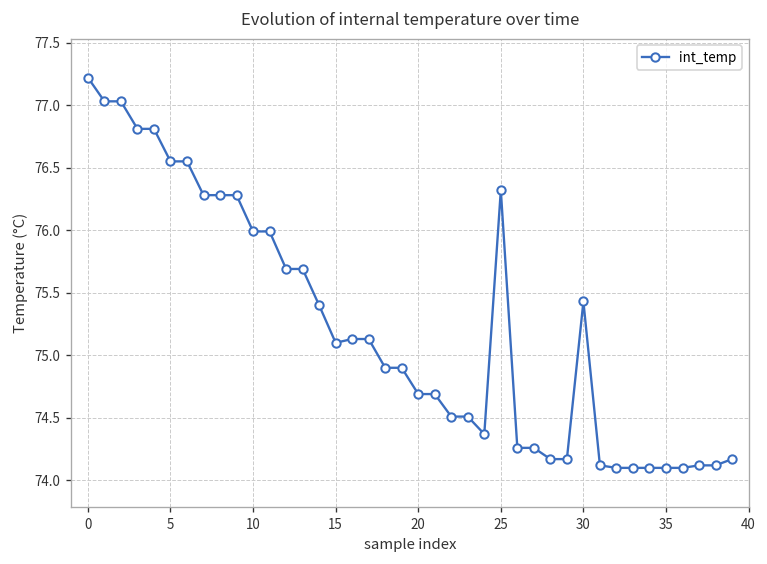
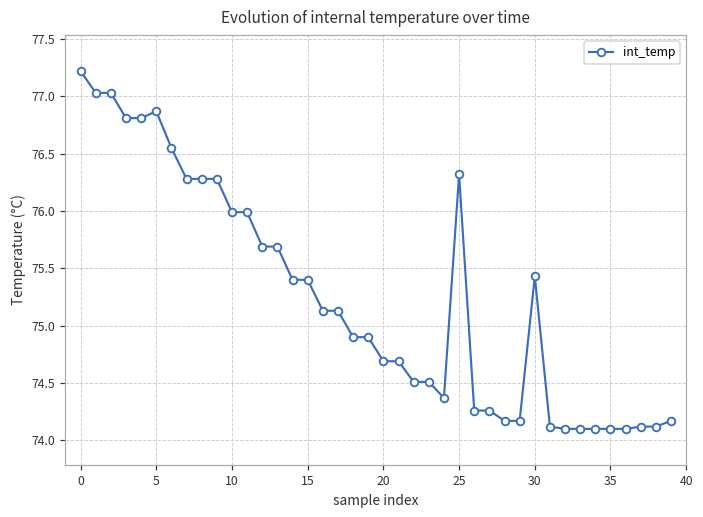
  {
    "0": 77.22,
-   "5": 76.55,
+   "5": 76.87,
    "10": 75.99,
-   "15": 75.1,
+   "15": 75.4,
    "20": 74.69,
    "25": 76.32,
    "30": 75.43,
    "35": 74.10
  }
